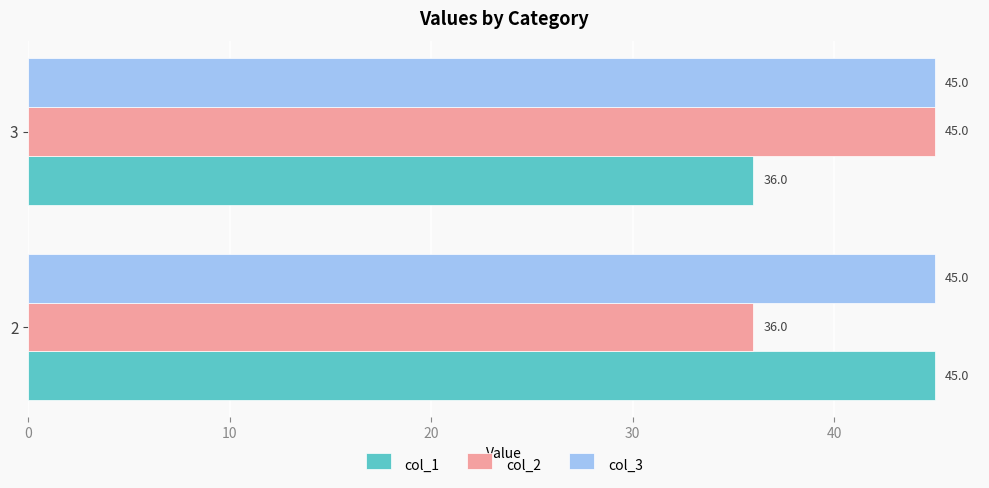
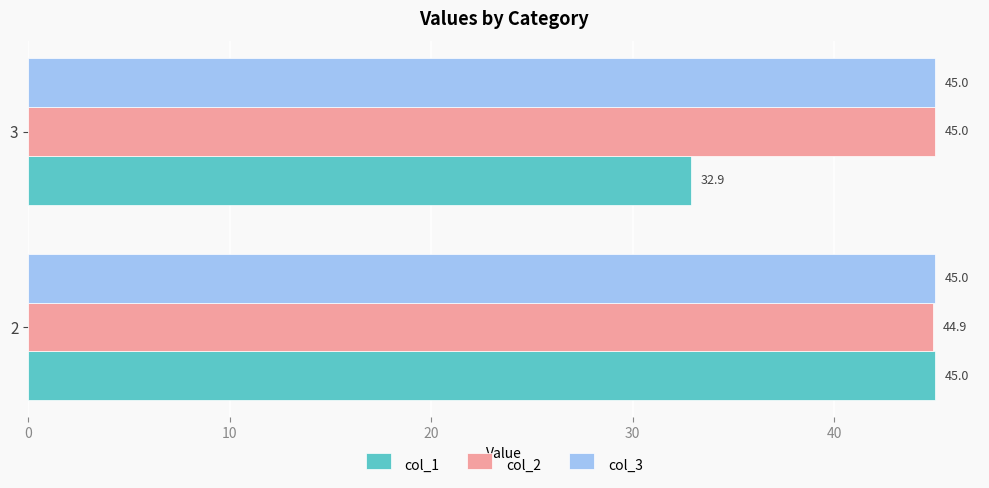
  {
    "col_1": {
-     "3": 36.0,
+     "3": 32.9,
      "2": 45.0
    },
    "col_2": {
      "3": 45.0,
-     "2": 36.0
+     "2": 44.9
    },
    "col_3": {
      "3": 45.0,
      "2": 45.0
    }
  }
